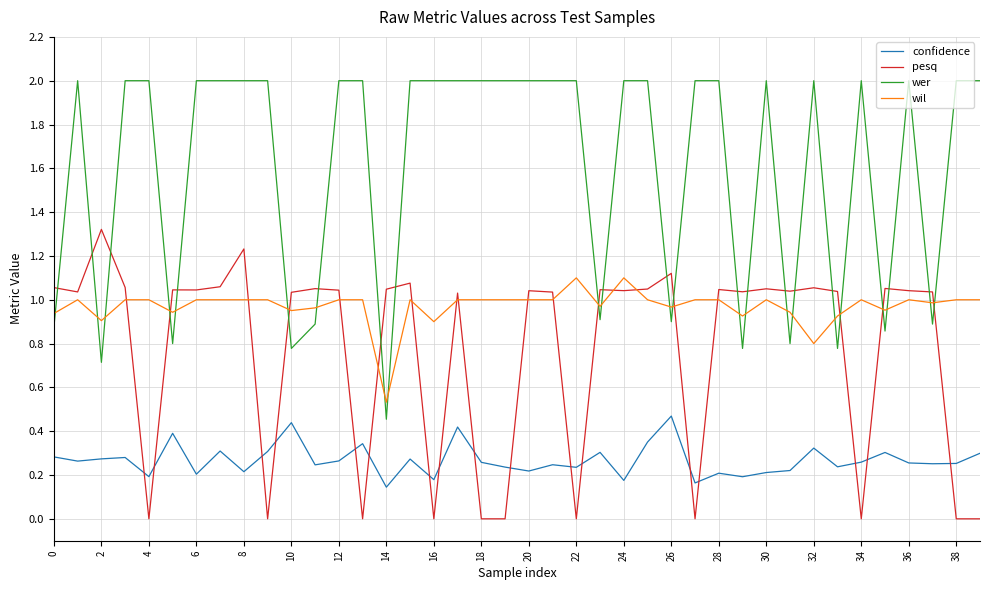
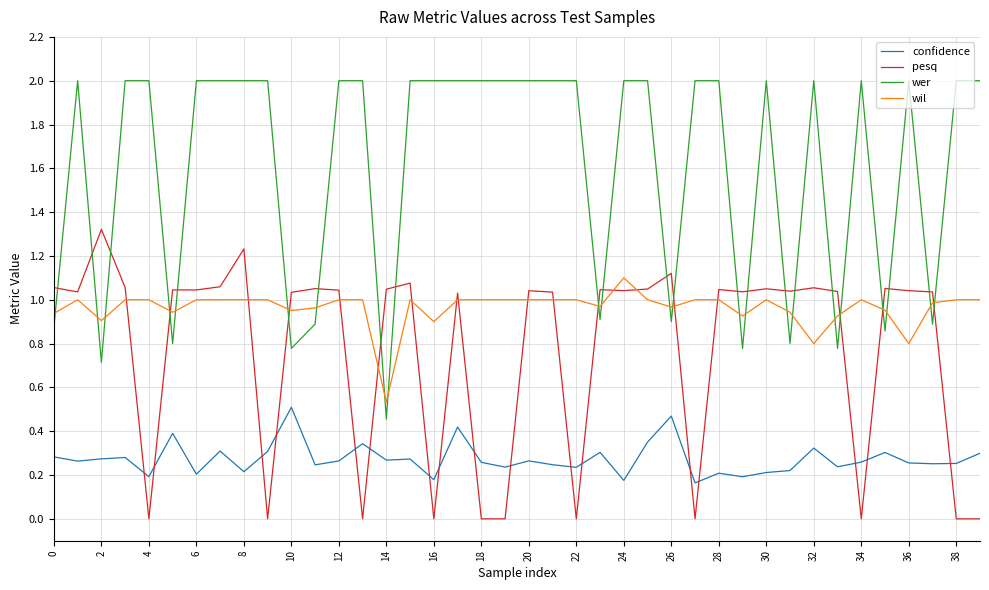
  {
    "confidence": {
      "0": 0.28,
      "2": 0.27,
      "4": 0.19,
      "6": 0.20,
      "8": 0.22,
-     "10": 0.44,
+     "10": 0.51,
      "12": 0.26,
-     "14": 0.14,
+     "14": 0.27,
      "16": 0.18,
      "18": 0.26,
-     "20": 0.22,
+     "20": 0.26,
      "22": 0.24,
      "24": 0.18,
      "26": 0.47,
      "28": 0.21,
      "30": 0.21,
      "32": 0.32,
      "34": 0.26,
      "36": 0.26,
      "38": 0.25
    },
    "pesq": {
      "0": 1.06,
      "2": 1.32,
      "4": 0.00,
      "6": 1.04,
      "8": 1.23,
      "10": 1.03,
      "12": 1.04,
      "14": 1.05,
      "16": 0.00,
      "18": 0.00,
      "20": 1.04,
      "22": 0.00,
      "24": 1.04,
      "26": 1.12,
      "28": 1.05,
      "30": 1.05,
      "32": 1.05,
      "34": 0.00,
      "36": 1.04,
      "38": 0.00
    },
    "wer": {
      "0": 0.88,
      "2": 0.71,
      "4": 2.00,
      "6": 2.00,
      "8": 2.00,
      "10": 0.78,
      "12": 2.00,
      "14": 0.45,
      "16": 2.00,
      "18": 2.00,
      "20": 2.00,
      "22": 2.00,
      "24": 2.00,
      "26": 0.90,
      "28": 2.00,
      "30": 2.00,
      "32": 2.00,
      "34": 2.00
    },
    "wil": {
      "0": 0.94,
      "2": 0.9,
      "4": 1.0,
      "6": 1.0,
      "8": 1.0,
      "10": 0.95,
      "12": 1.0,
      "14": 0.53,
      "16": 0.9,
      "18": 1.0,
      "20": 1.0,
-     "22": 1.1,
+     "22": 1.0,
      "24": 1.1,
      "26": 0.97,
      "28": 1.0,
      "30": 1.0,
      "32": 0.8,
      "34": 1.0,
-     "36": 1.0,
+     "36": 0.8,
      "38": 1.0
    }
  }
